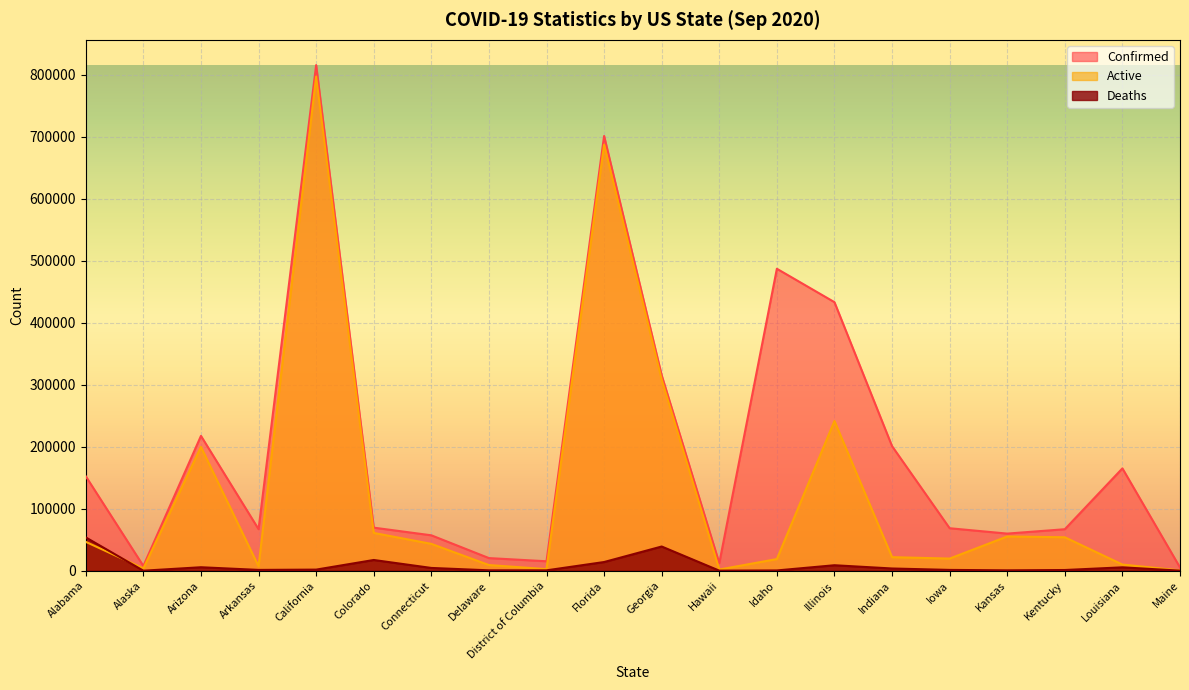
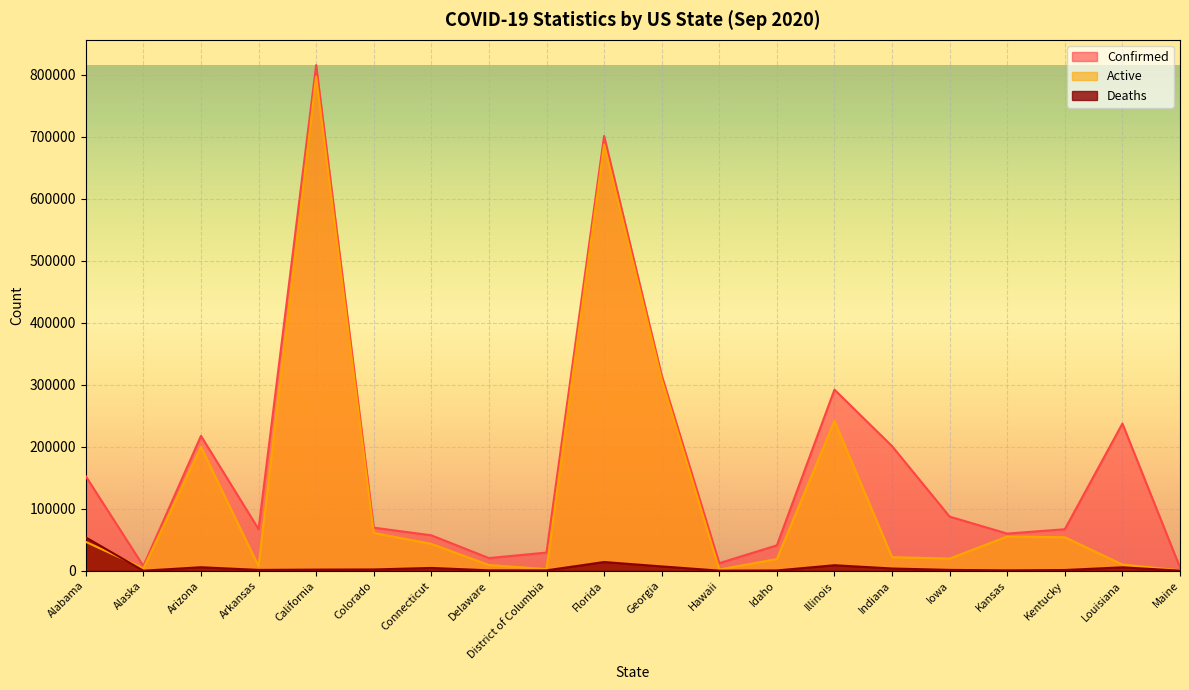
  {
    "Confirmed": {
      "Alabama": 150000,
      "Arizona": 220000,
      "Arkansas": 70000,
      "California": 820000,
      "Colorado": 70000,
      "Connecticut": 60000,
      "Delaware": 20000,
-     "District of Columbia": 20000,
+     "District of Columbia": 30000,
      "Florida": 700000,
      "Georgia": 320000,
      "Hawaii": 10000,
-     "Idaho": 490000,
-     "Illinois": 430000,
+     "Idaho": 40000,
+     "Illinois": 290000,
      "Indiana": 200000,
-     "Iowa": 70000,
+     "Iowa": 90000,
      "Kansas": 60000,
      "Kentucky": 70000,
-     "Louisiana": 170000,
+     "Louisiana": 240000,
      "Maine": 10000
    },
    "Active": {
      "Alabama": 50000,
      "Arizona": 200000,
      "Arkansas": 10000,
      "California": 800000,
      "Colorado": 60000,
      "Connecticut": 40000,
      "Delaware": 10000,
      "Florida": 690000,
      "Georgia": 310000,
      "Idaho": 20000,
      "Illinois": 240000,
      "Indiana": 20000,
      "Iowa": 20000,
      "Kansas": 60000,
      "Kentucky": 50000,
      "Louisiana": 10000
    },
    "Deaths": {
      "Alabama": 50000,
      "Arizona": 10000,
      "Arkansas": 0,
      "California": 0,
-     "Colorado": 20000,
+     "Colorado": 0,
      "Connecticut": 0,
      "Delaware": 0,
      "Florida": 10000,
-     "Georgia": 40000,
+     "Georgia": 10000,
      "Idaho": 0,
      "Illinois": 10000,
      "Indiana": 0,
      "Iowa": 0,
      "Kansas": 0,
      "Kentucky": 0,
      "Louisiana": 10000
    }
  }
